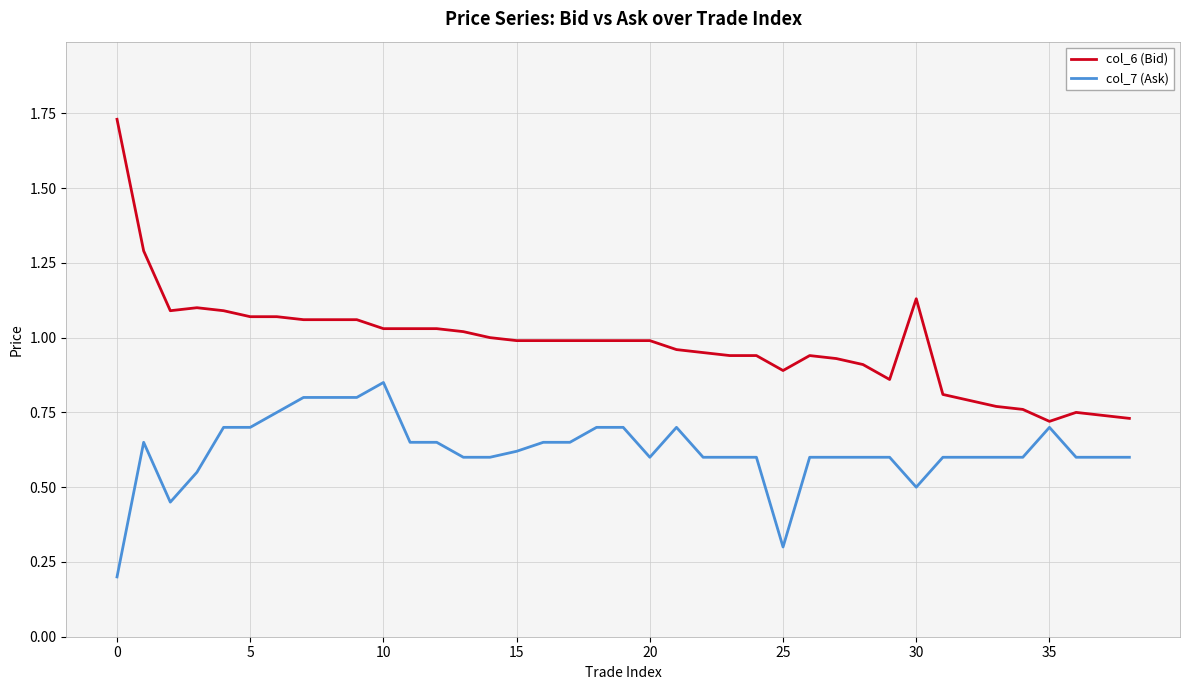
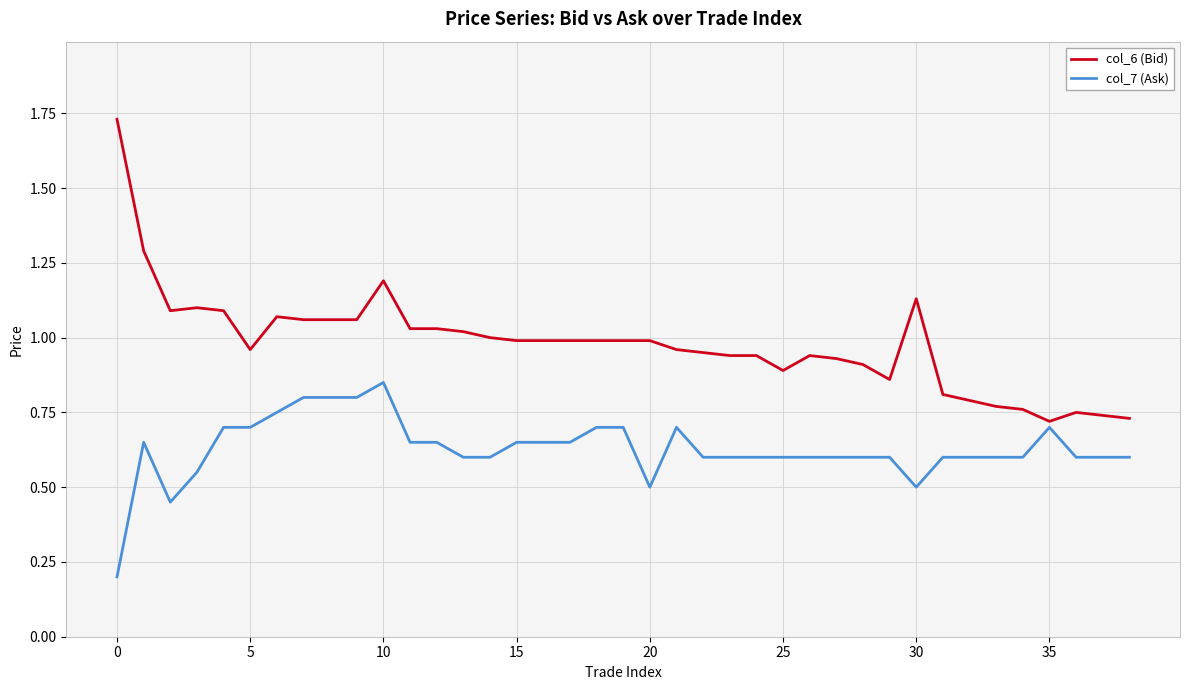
  {
    "col_6 (Bid)": {
      "0": 1.73,
-     "5": 1.07,
-     "10": 1.03,
+     "5": 0.96,
+     "10": 1.19,
      "15": 0.99,
      "20": 0.99,
      "25": 0.89,
      "30": 1.13,
      "35": 0.72
    },
    "col_7 (Ask)": {
      "0": 0.20,
      "5": 0.70,
      "10": 0.85,
-     "15": 0.62,
-     "20": 0.6,
-     "25": 0.3,
+     "15": 0.65,
+     "20": 0.5,
+     "25": 0.6,
      "30": 0.50,
      "35": 0.70
    }
  }
